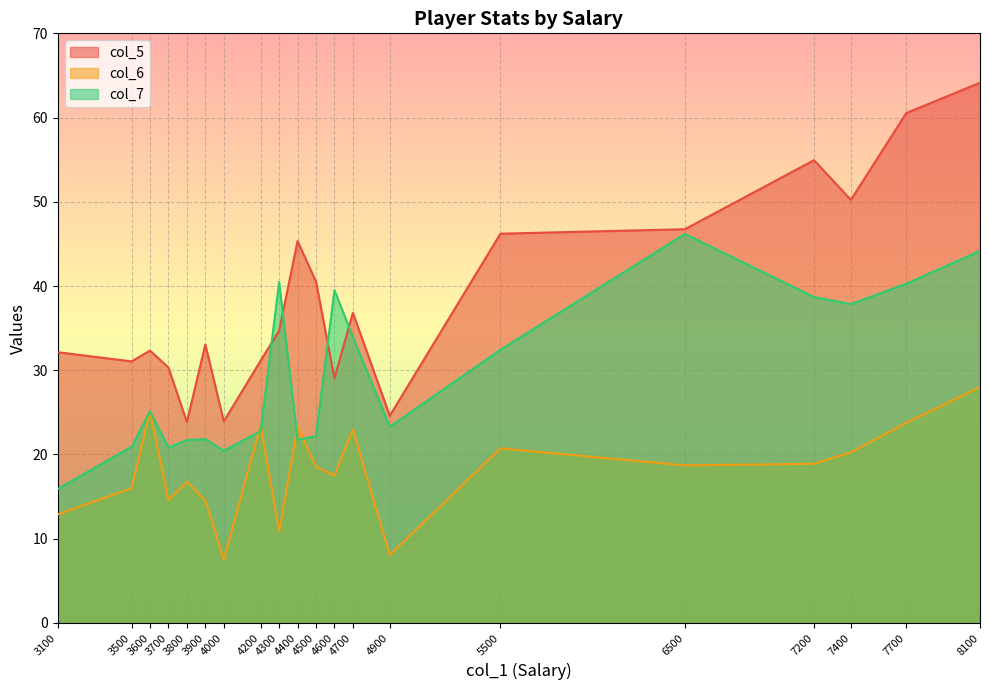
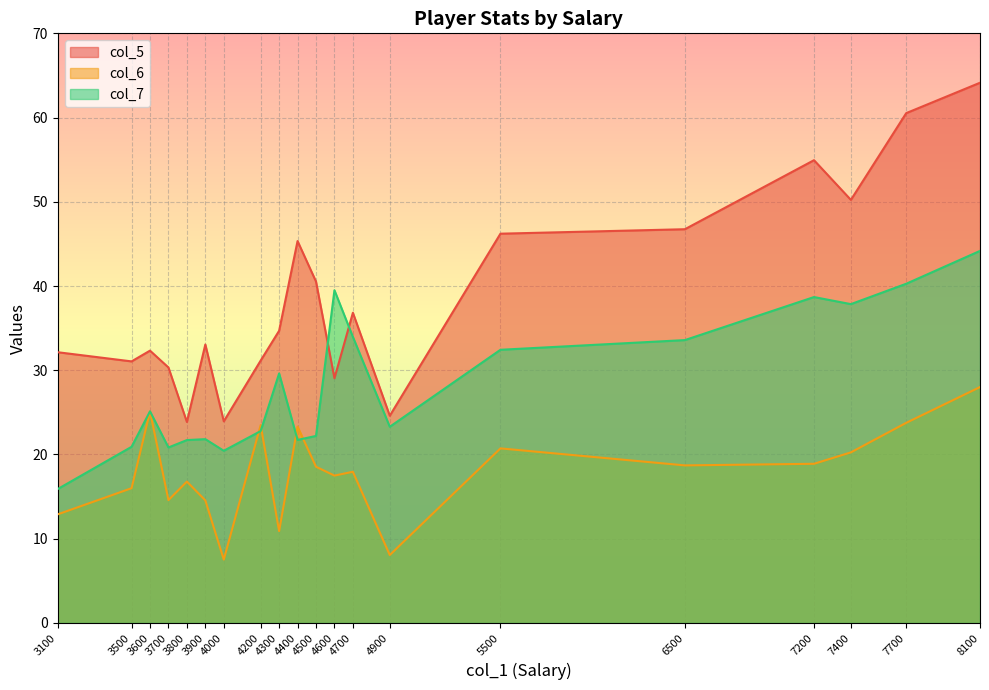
  {
    "col_5": {
      "3100": 32,
      "3500": 31,
      "3600": 32,
      "3700": 30,
      "3800": 24,
      "3900": 33,
      "4000": 24,
      "4200": 31,
      "4300": 35,
      "4400": 45,
      "4500": 41,
      "4600": 29,
      "4700": 37,
      "4900": 25,
      "5500": 46,
      "6500": 47,
      "7200": 55,
      "7400": 50,
      "7700": 61,
      "8100": 64
    },
    "col_6": {
      "3100": 13,
      "3500": 16,
      "3700": 15,
      "3800": 17,
      "3900": 15,
      "4000": 8,
      "4200": 23,
      "4300": 11,
      "4400": 23,
      "4500": 19,
      "4600": 17,
-     "4700": 23,
+     "4700": 18,
      "4900": 8,
      "5500": 21,
      "6500": 19,
      "7200": 19,
      "7400": 20,
      "7700": 24,
      "8100": 28
    },
    "col_7": {
      "3100": 16,
      "3500": 21,
      "3700": 21,
      "3800": 22,
      "3900": 22,
      "4000": 20,
      "4200": 23,
-     "4300": 40,
+     "4300": 30,
      "4400": 22,
      "4500": 22,
      "4600": 40,
      "4700": 34,
      "4900": 23,
      "5500": 32,
-     "6500": 46,
+     "6500": 34,
      "7200": 39,
      "7400": 38,
      "7700": 40,
      "8100": 44
    }
  }
